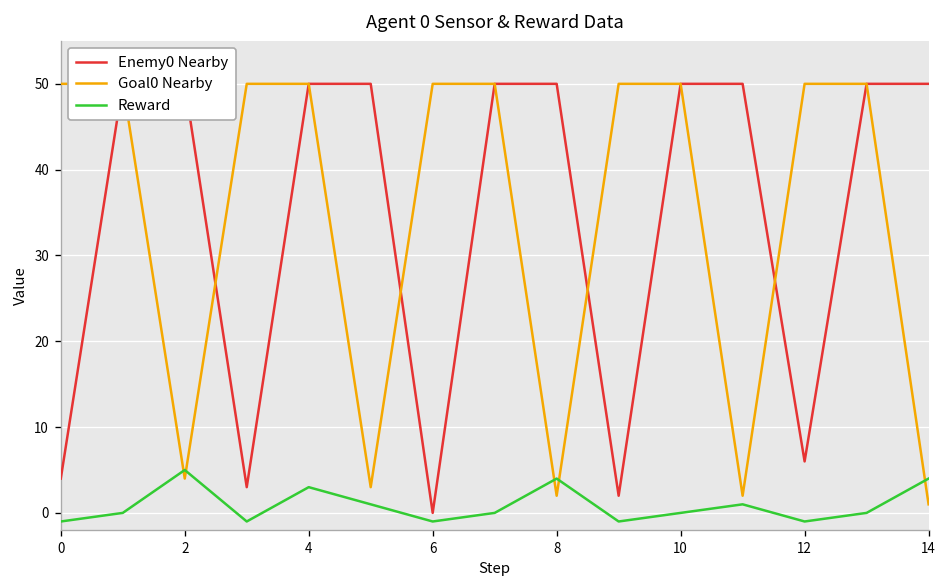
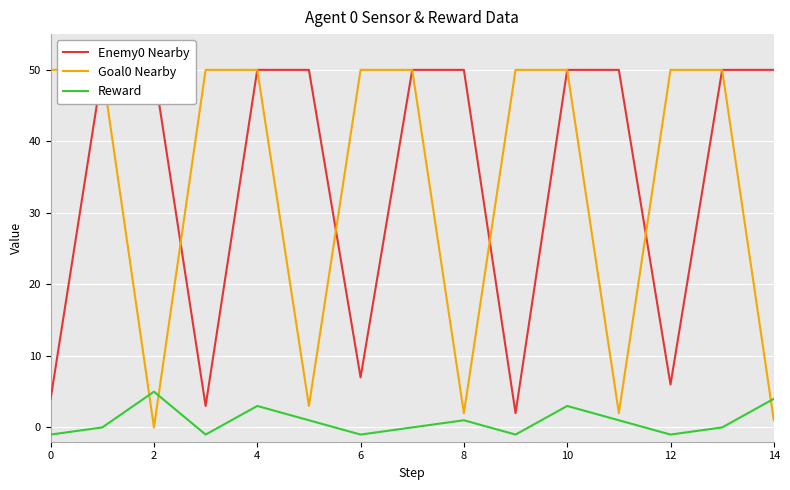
  {
    "Enemy0 Nearby": {
      "0": 4,
-     "6": 0,
+     "6": 7,
      "8": 50,
      "12": 6,
      "14": 50
    },
    "Goal0 Nearby": {
      "0": 50,
-     "2": 4,
+     "2": 0,
      "6": 50,
      "8": 2,
      "12": 50,
      "14": 1
    },
    "Reward": {
      "0": -1,
      "2": 5,
      "4": 3,
      "6": -1,
-     "8": 4,
-     "10": 0,
+     "8": 1,
+     "10": 3,
      "12": -1,
      "14": 4
    }
  }
